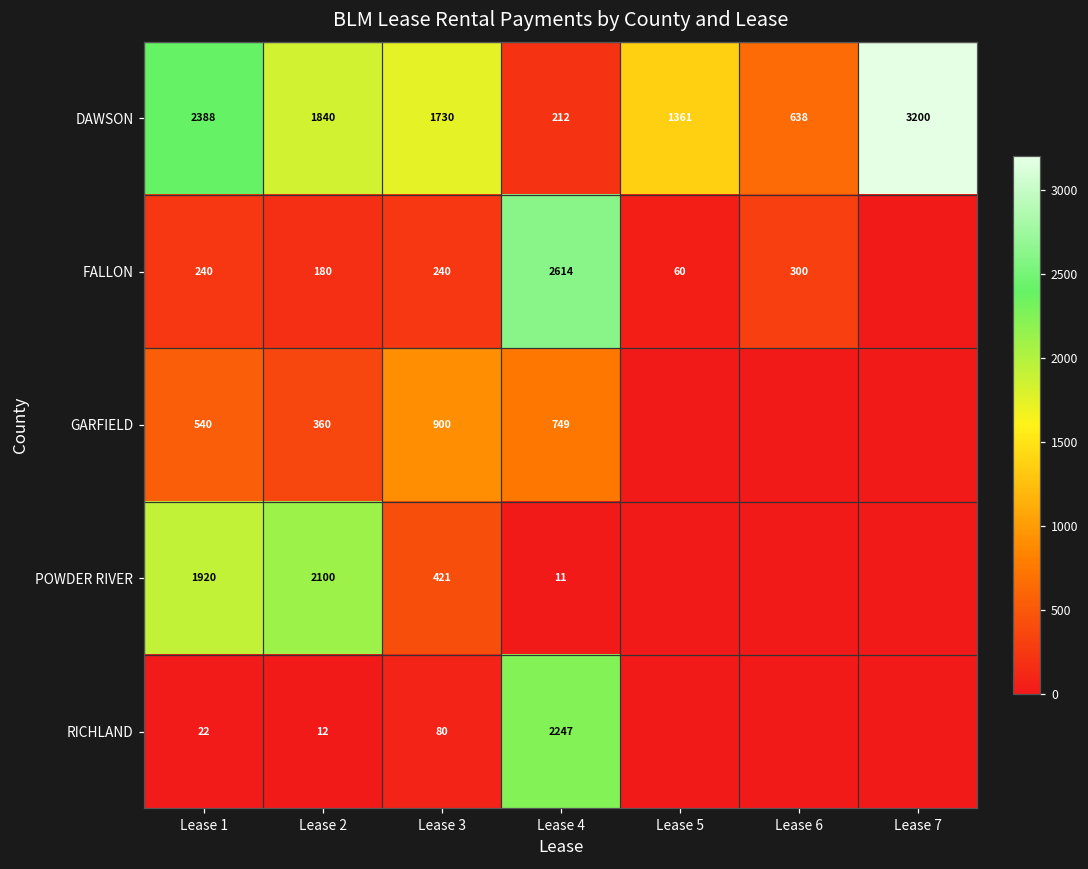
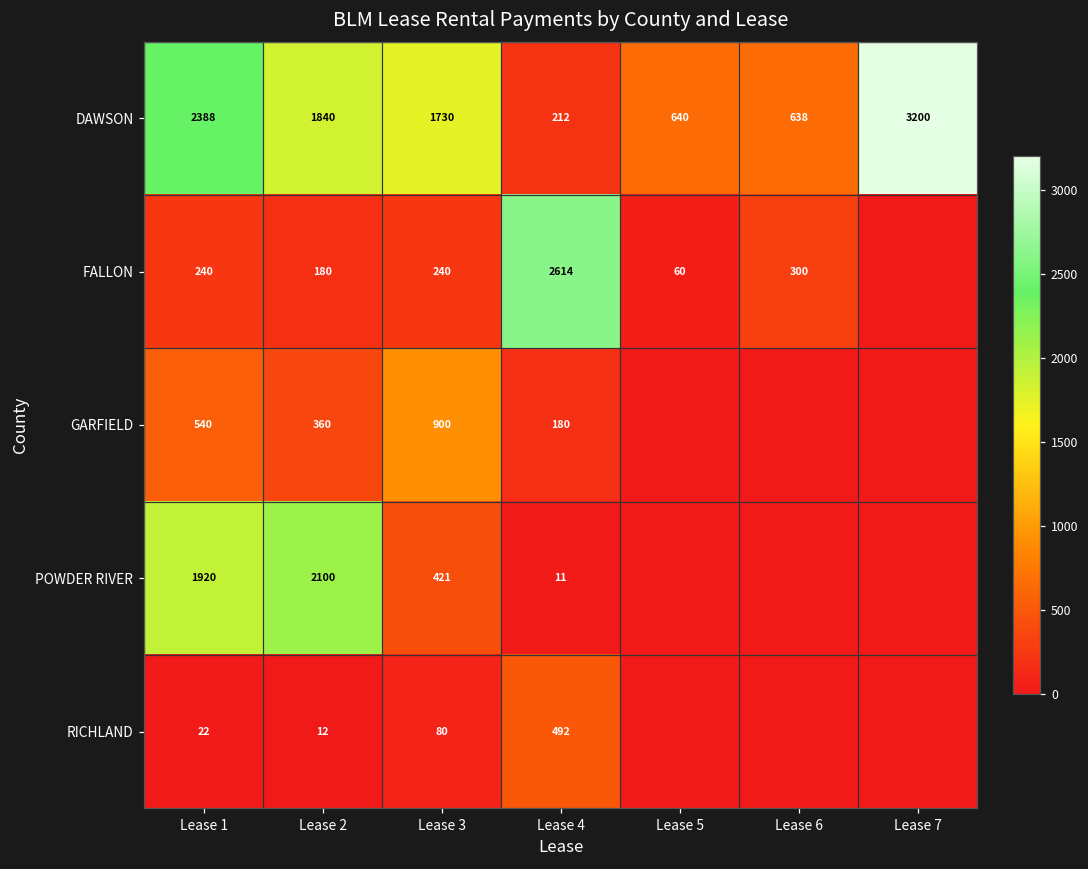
  {
    "DAWSON": {
      "Lease 1": 2388,
      "Lease 2": 1840,
      "Lease 3": 1730,
      "Lease 4": 212,
-     "Lease 5": 1361,
+     "Lease 5": 640,
      "Lease 6": 638,
      "Lease 7": 3200
    },
    "FALLON": {
      "Lease 1": 240,
      "Lease 2": 180,
      "Lease 3": 240,
      "Lease 4": 2614,
      "Lease 5": 60,
      "Lease 6": 300
    },
    "GARFIELD": {
      "Lease 1": 540,
      "Lease 2": 360,
      "Lease 3": 900,
-     "Lease 4": 749
+     "Lease 4": 180
    },
    "POWDER RIVER": {
      "Lease 1": 1920,
      "Lease 2": 2100,
      "Lease 3": 421,
      "Lease 4": 11
    },
    "RICHLAND": {
      "Lease 1": 22,
      "Lease 2": 12,
      "Lease 3": 80,
-     "Lease 4": 2247
+     "Lease 4": 492
    }
  }
